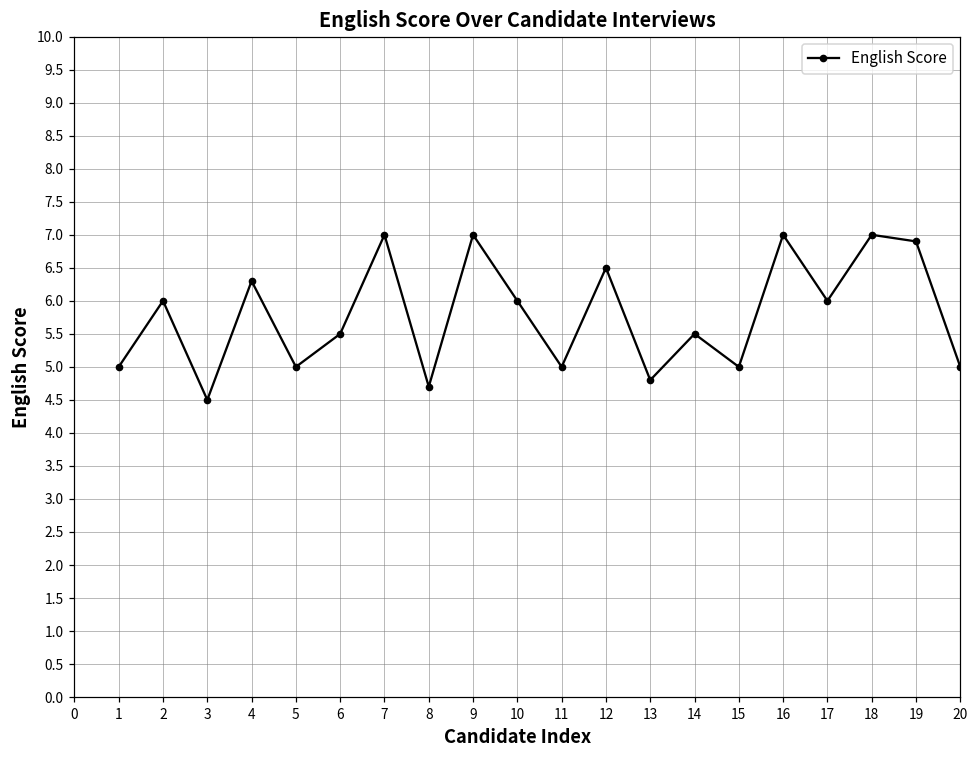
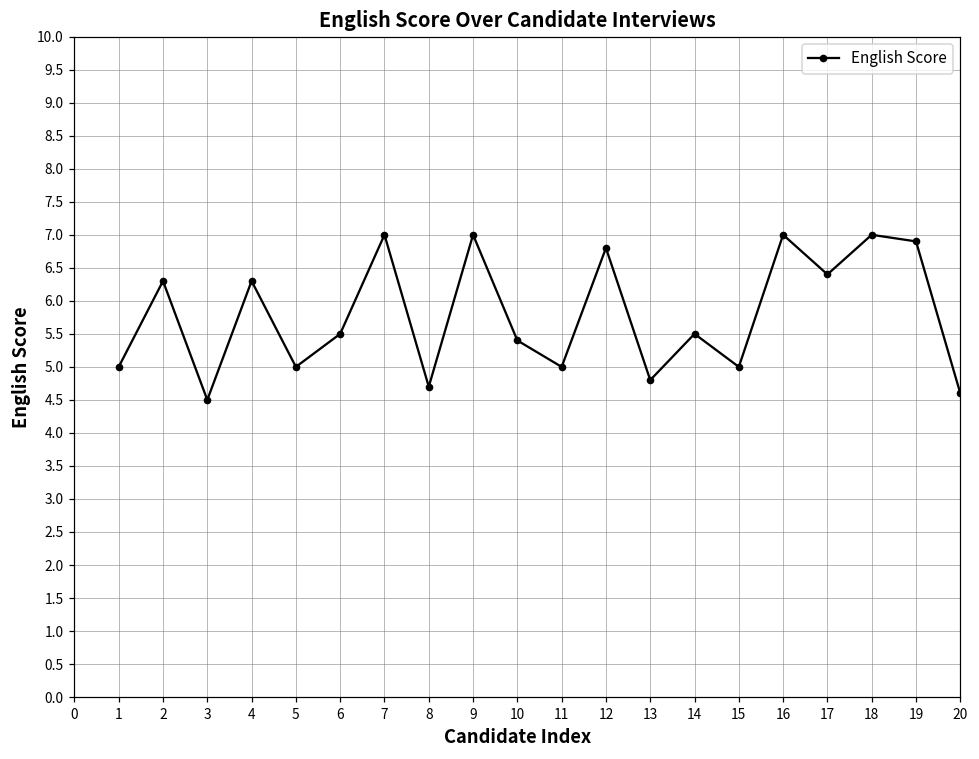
  {
    "1": 5.0,
-   "2": 6.0,
+   "2": 6.3,
    "3": 4.5,
    "4": 6.3,
    "5": 5.0,
    "6": 5.5,
    "7": 7.0,
    "8": 4.7,
    "9": 7.0,
-   "10": 6.0,
+   "10": 5.4,
    "11": 5.0,
-   "12": 6.5,
+   "12": 6.8,
    "13": 4.8,
    "14": 5.5,
    "15": 5.0,
    "16": 7.0,
-   "17": 6.0,
+   "17": 6.4,
    "18": 7.0,
    "19": 6.9,
-   "20": 5.0
+   "20": 4.6
  }
